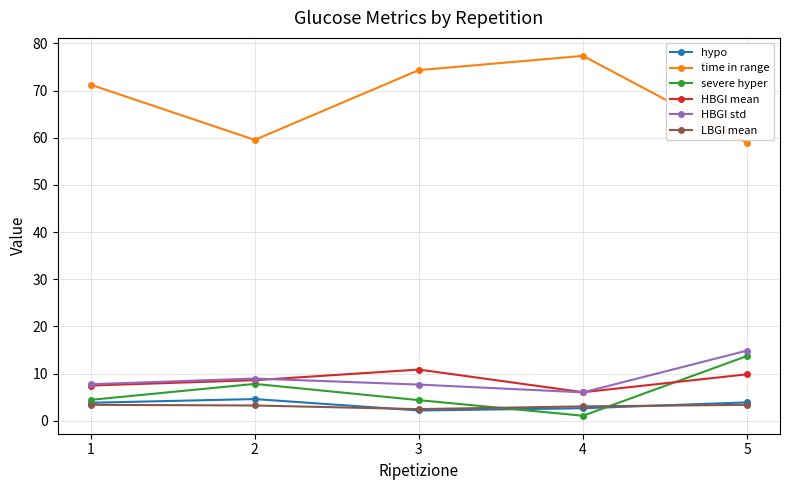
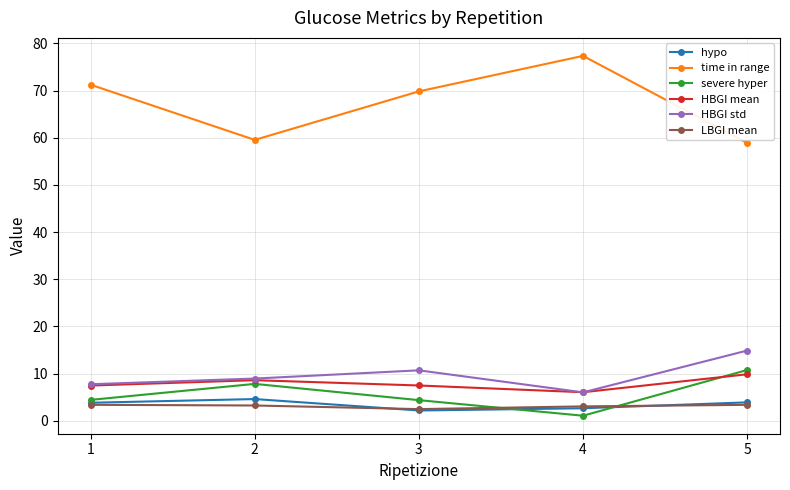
  {
    "hypo": {
      "2": 5
    },
    "time in range": {
      "1": 71,
      "2": 60,
-     "3": 74,
+     "3": 70,
      "4": 77,
      "5": 59
    },
    "severe hyper": {
      "1": 4,
      "2": 8,
      "3": 4,
      "4": 1,
-     "5": 14
+     "5": 11
    },
    "HBGI mean": {
-     "3": 11,
+     "3": 7,
      "5": 10
    },
    "HBGI std": {
-     "3": 8,
+     "3": 11,
      "5": 15
    },
    "LBGI mean": {
      "2": 3
    }
  }
